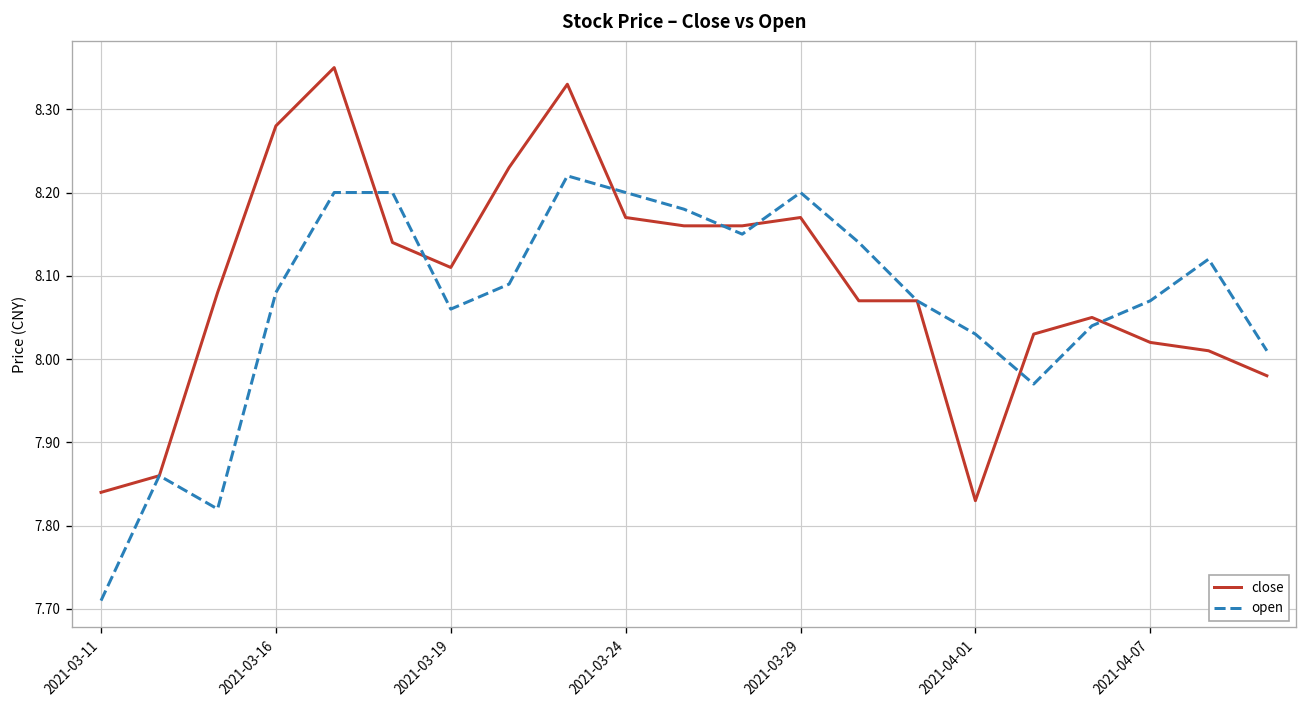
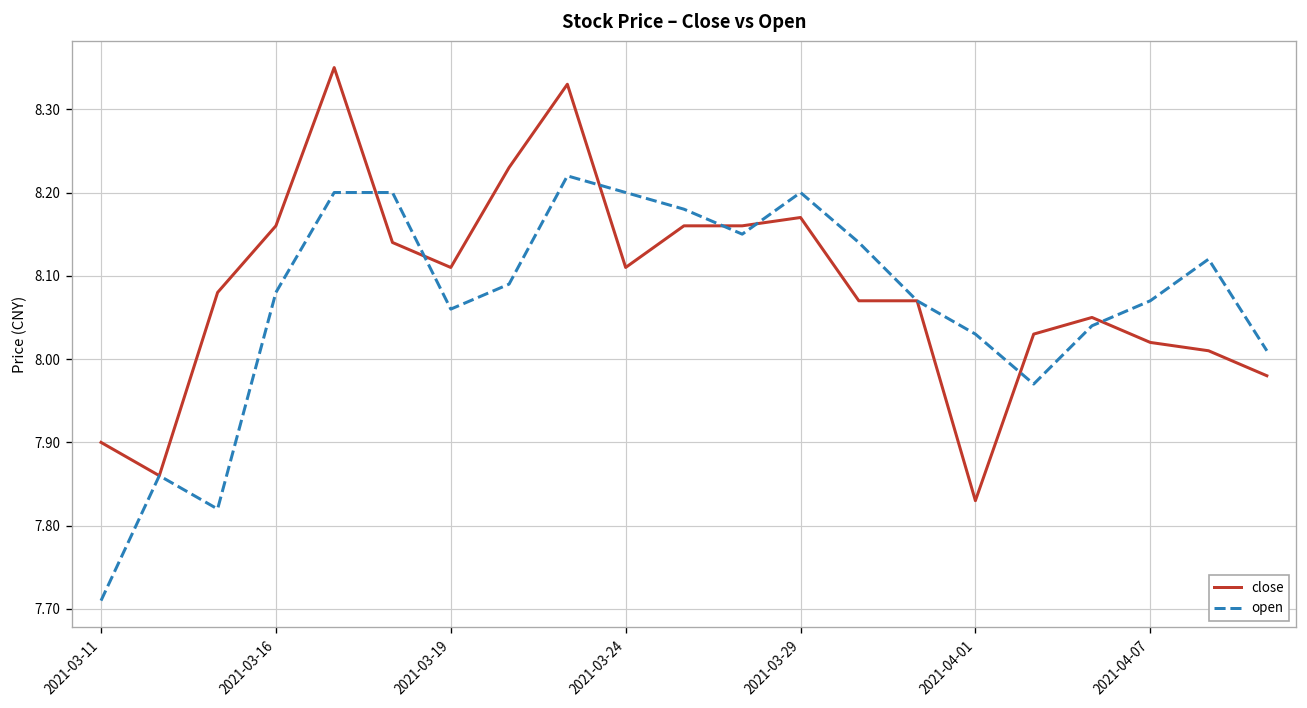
  {
    "close": {
-     "2021-03-11": 7.84,
-     "2021-03-16": 8.28,
+     "2021-03-11": 7.90,
+     "2021-03-16": 8.16,
      "2021-03-19": 8.11,
-     "2021-03-24": 8.17,
+     "2021-03-24": 8.11,
      "2021-03-29": 8.17,
      "2021-04-01": 7.83,
      "2021-04-07": 8.02
    },
    "open": {
      "2021-03-11": 7.71,
      "2021-03-16": 8.08,
      "2021-03-19": 8.06,
      "2021-03-24": 8.20,
      "2021-03-29": 8.20,
      "2021-04-01": 8.03,
      "2021-04-07": 8.07
    }
  }
